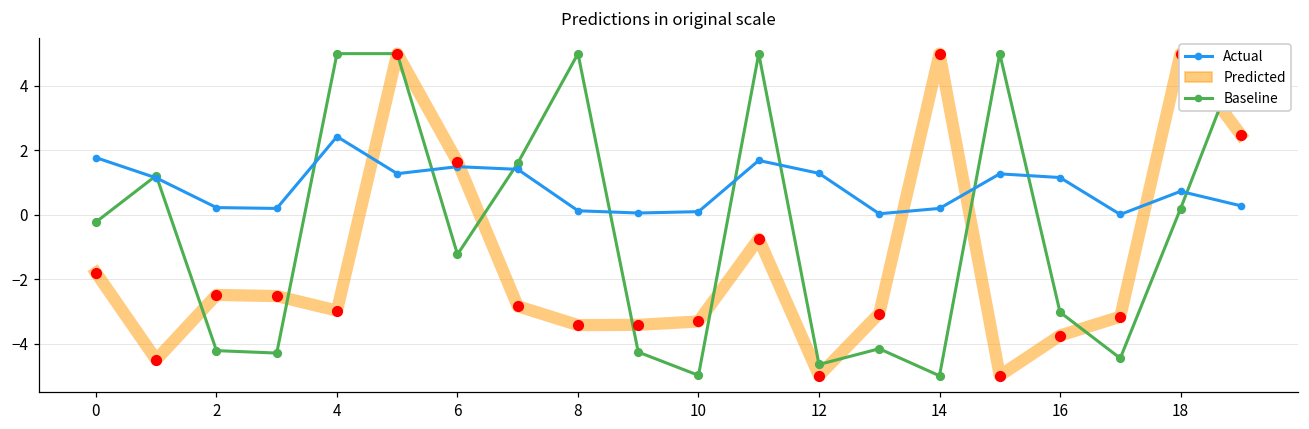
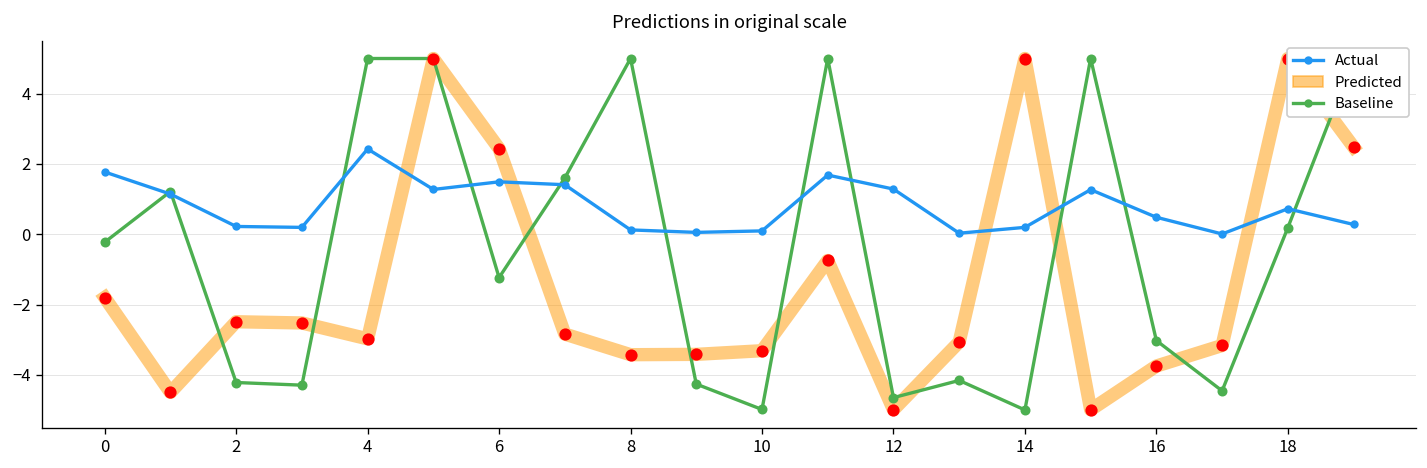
  {
    "Baseline": {
      "0": -0.2,
      "2": -4.2,
      "4": 5.0,
      "6": -1.2,
      "8": 5.0,
      "10": -5.0,
      "12": -4.6,
      "14": -5.0,
      "16": -3.0,
      "18": 0.2
    },
    "Predicted": {
      "0": -1.8,
      "2": -2.5,
      "4": -3.0,
-     "6": 1.6,
+     "6": 2.4,
      "8": -3.4,
      "10": -3.3,
      "12": -5.0,
      "14": 5.0,
      "16": -3.7
    },
    "Actual": {
      "0": 1.8,
      "2": 0.2,
      "4": 2.4,
      "6": 1.5,
      "8": 0.1,
      "10": 0.1,
      "12": 1.3,
      "14": 0.2,
-     "16": 1.2,
+     "16": 0.5,
      "18": 0.7
    }
  }
